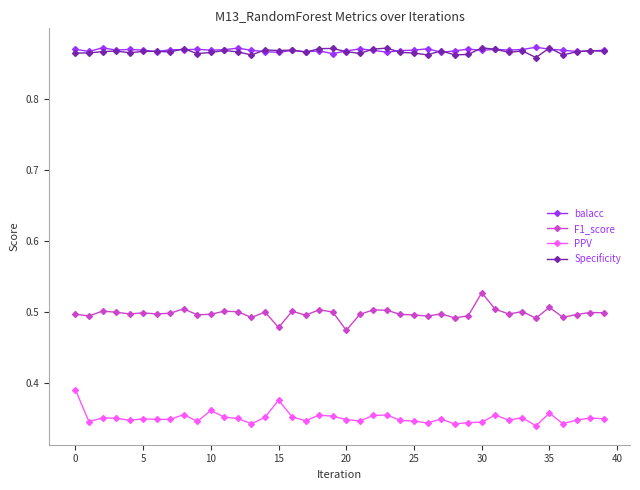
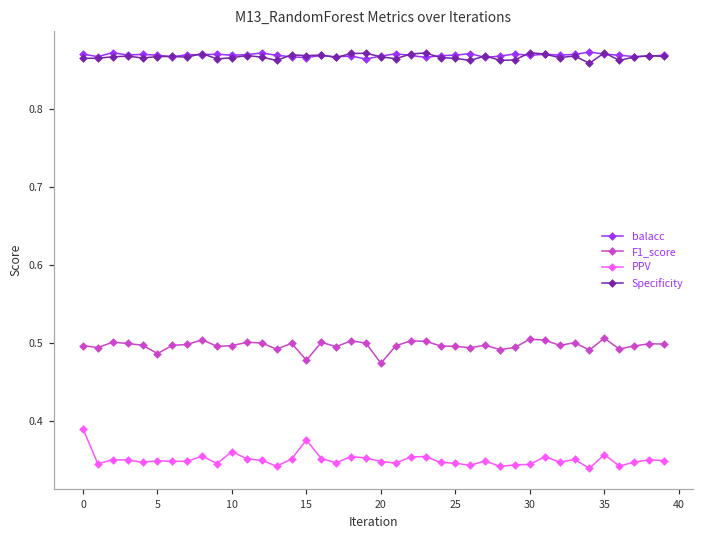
  {
    "balacc": {
      "0": 0.87,
      "25": 0.87
    },
    "F1_score": {
      "0": 0.50,
-     "5": 0.50,
+     "5": 0.49,
      "10": 0.50,
      "15": 0.48,
      "20": 0.47,
      "25": 0.50,
-     "30": 0.53,
+     "30": 0.50,
      "35": 0.51
    },
    "PPV": {
      "0": 0.39,
      "5": 0.35,
      "10": 0.36,
      "15": 0.38,
      "20": 0.35,
      "25": 0.35,
      "30": 0.34,
      "35": 0.36
    },
    "Specificity": {
      "0": 0.86,
      "25": 0.86
    }
  }
